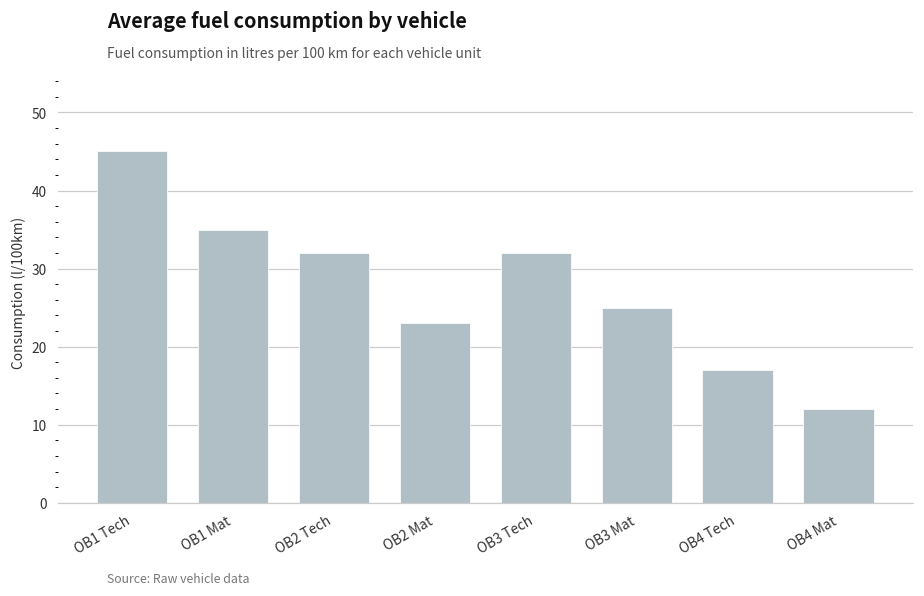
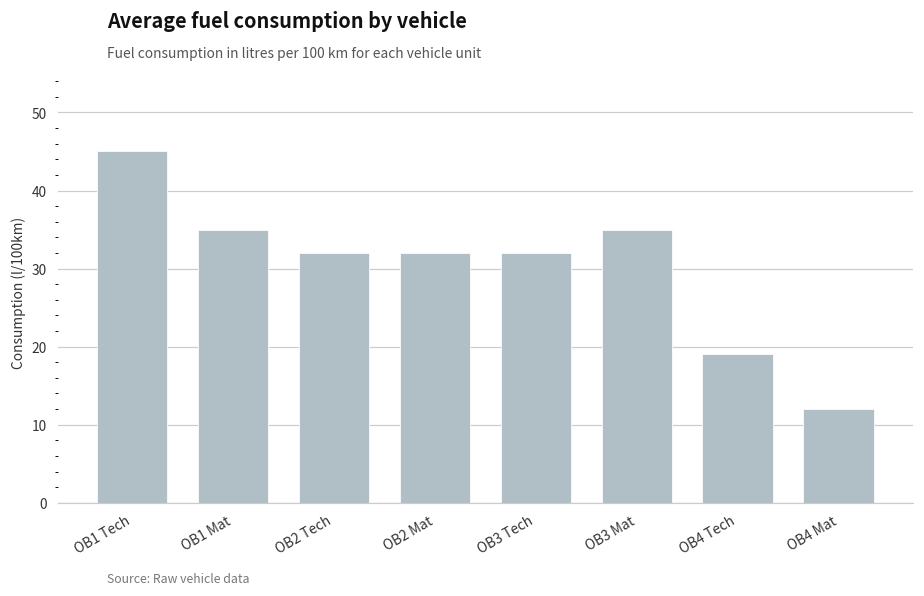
  {
    "OB1 Tech": 45,
    "OB1 Mat": 35,
    "OB2 Tech": 32,
-   "OB2 Mat": 23,
+   "OB2 Mat": 32,
    "OB3 Tech": 32,
-   "OB3 Mat": 25,
-   "OB4 Tech": 17,
+   "OB3 Mat": 35,
+   "OB4 Tech": 19,
    "OB4 Mat": 12
  }
